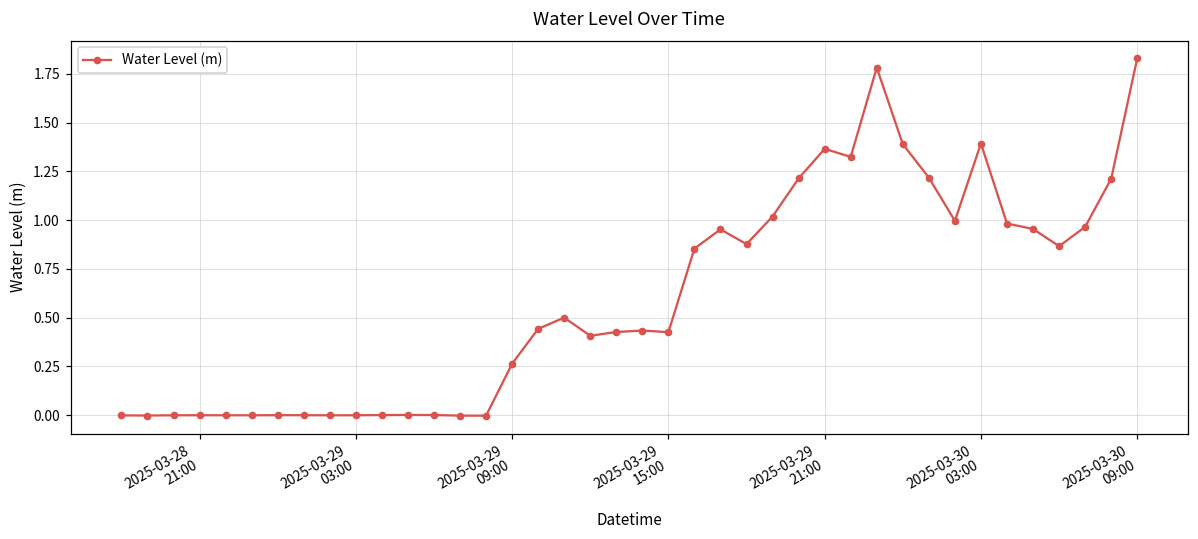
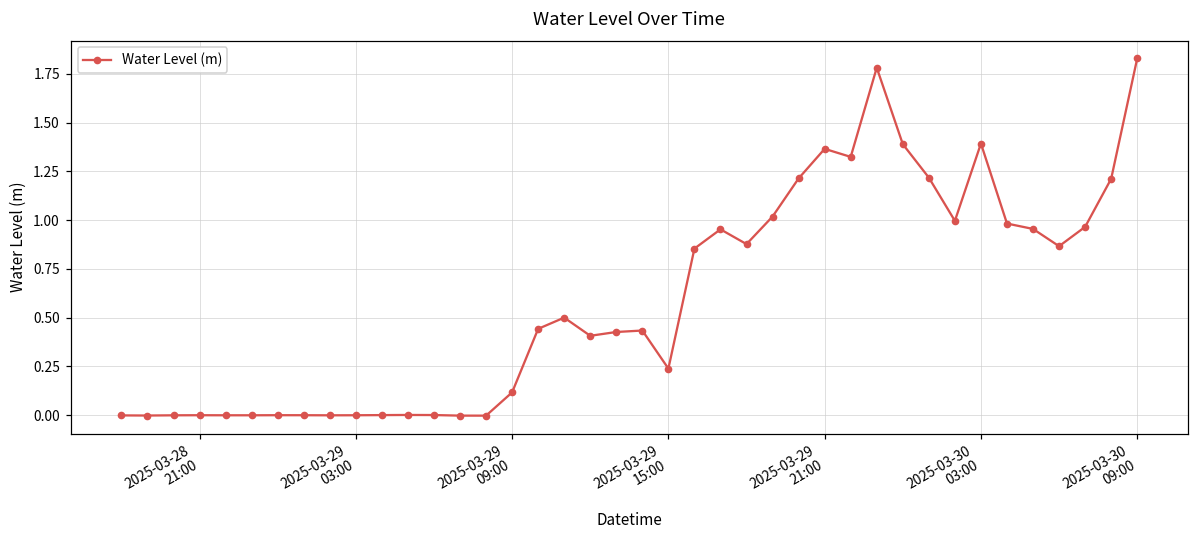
  {
    "2025-03-28 21:00": 0.00,
    "2025-03-29 03:00": 0.00,
-   "2025-03-29 09:00": 0.26,
-   "2025-03-29 15:00": 0.42,
+   "2025-03-29 09:00": 0.12,
+   "2025-03-29 15:00": 0.24,
    "2025-03-29 21:00": 1.36,
    "2025-03-30 03:00": 1.39,
    "2025-03-30 09:00": 1.83
  }
